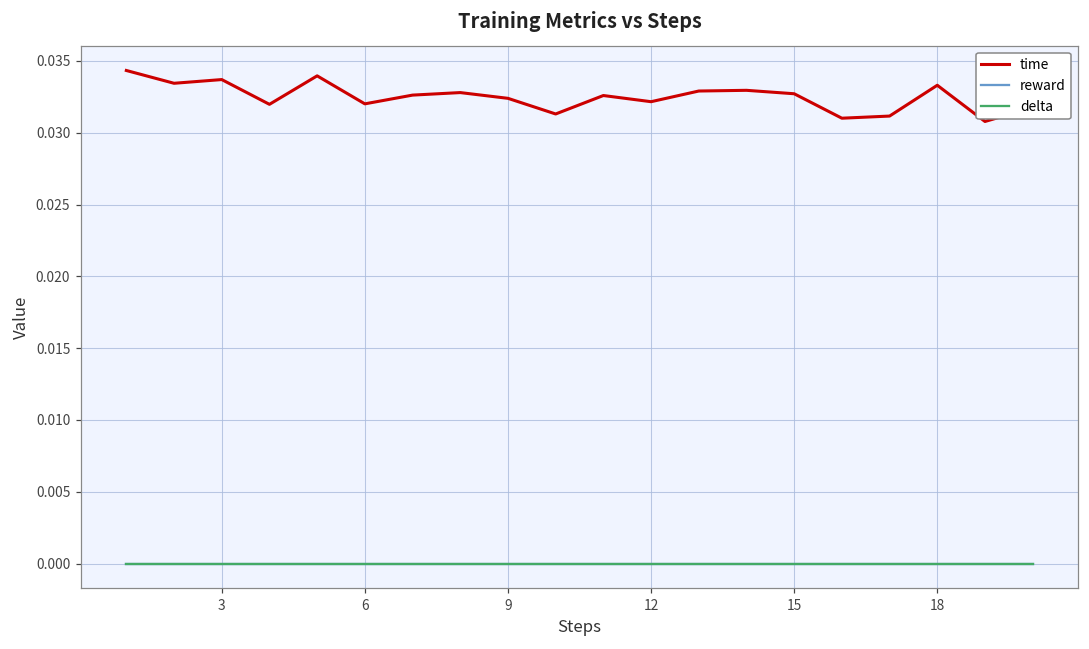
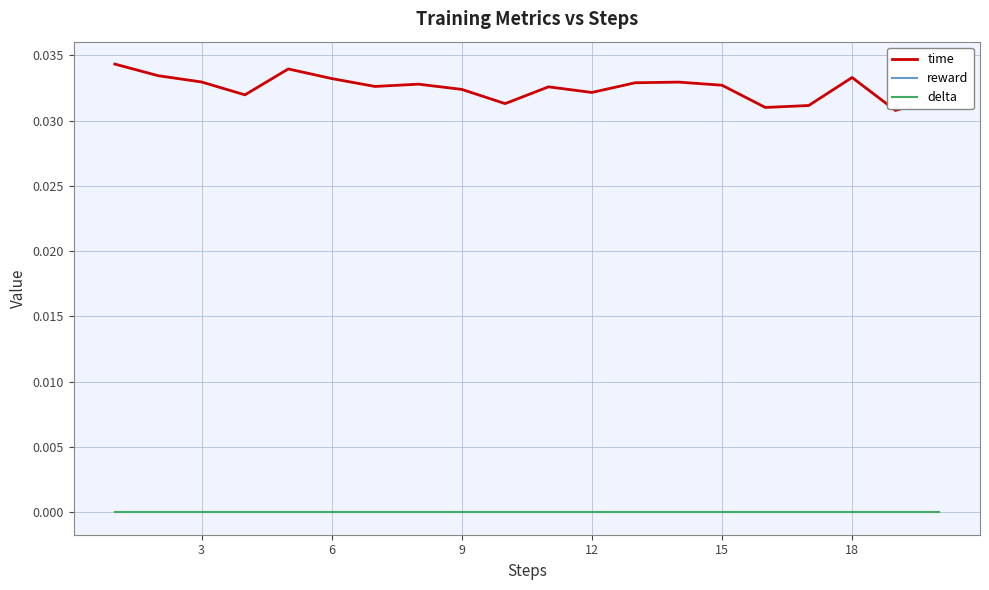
  {
    "time": {
-     "3": 0.0337,
-     "6": 0.0320,
+     "3": 0.0330,
+     "6": 0.0332,
      "9": 0.0324,
      "12": 0.0322,
      "15": 0.0327,
      "18": 0.0333
    },
    "delta": {
      "3": 0.0000,
      "6": 0.0000,
      "9": 0.0000,
      "12": 0.0000,
      "15": 0.0000,
      "18": 0.0000
    }
  }
